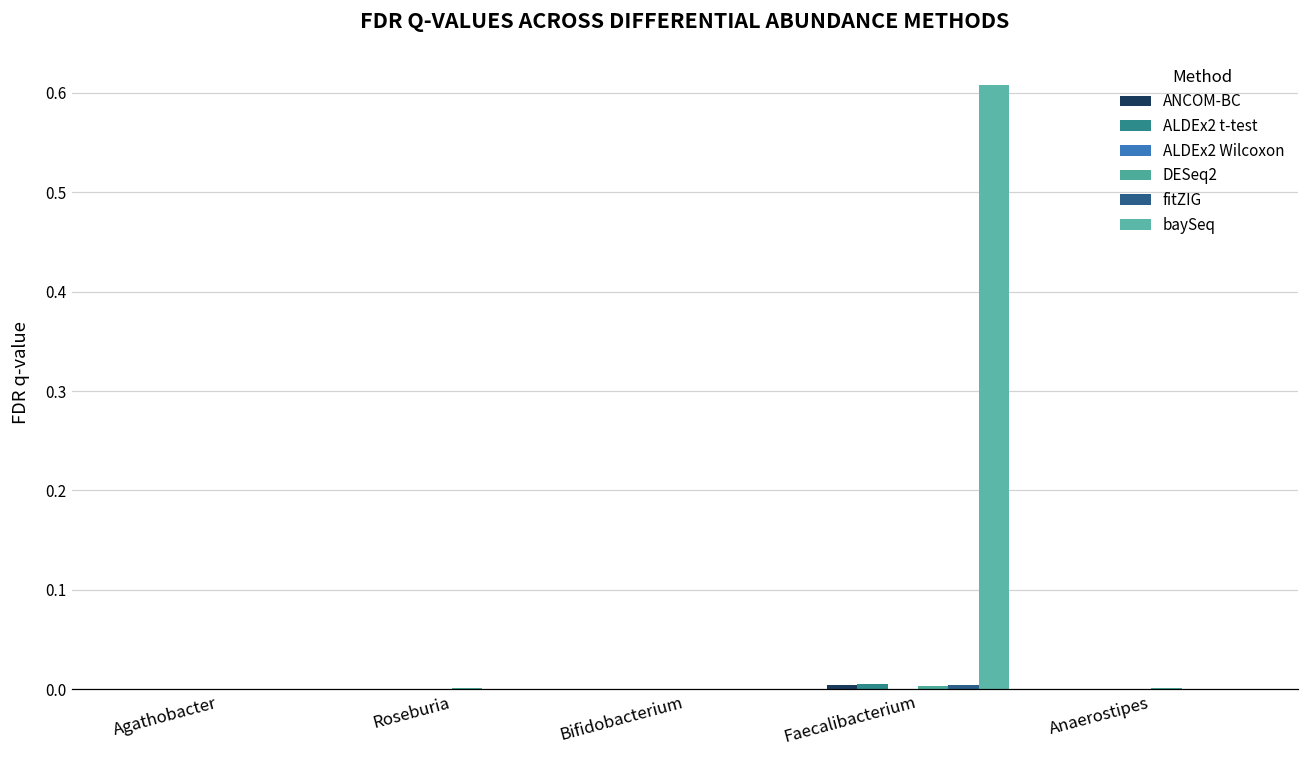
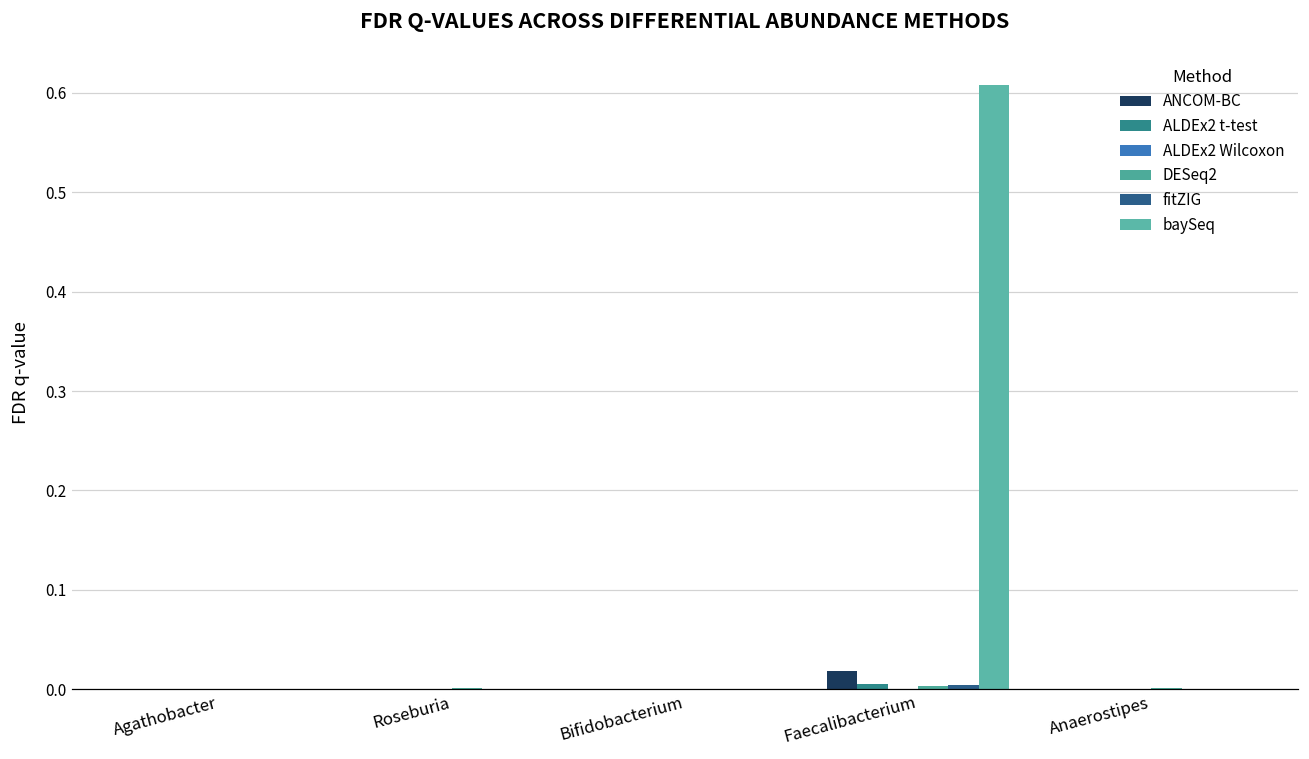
  {
    "ANCOM-BC": {
-     "Faecalibacterium": 0.00
+     "Faecalibacterium": 0.02
    }
  }
